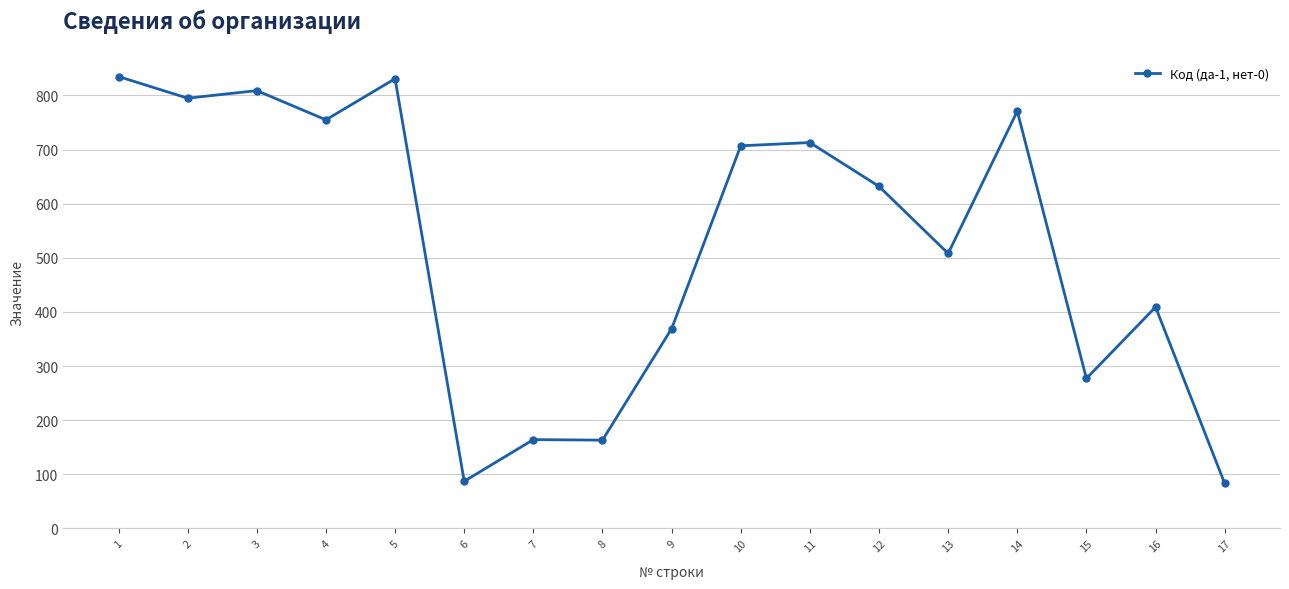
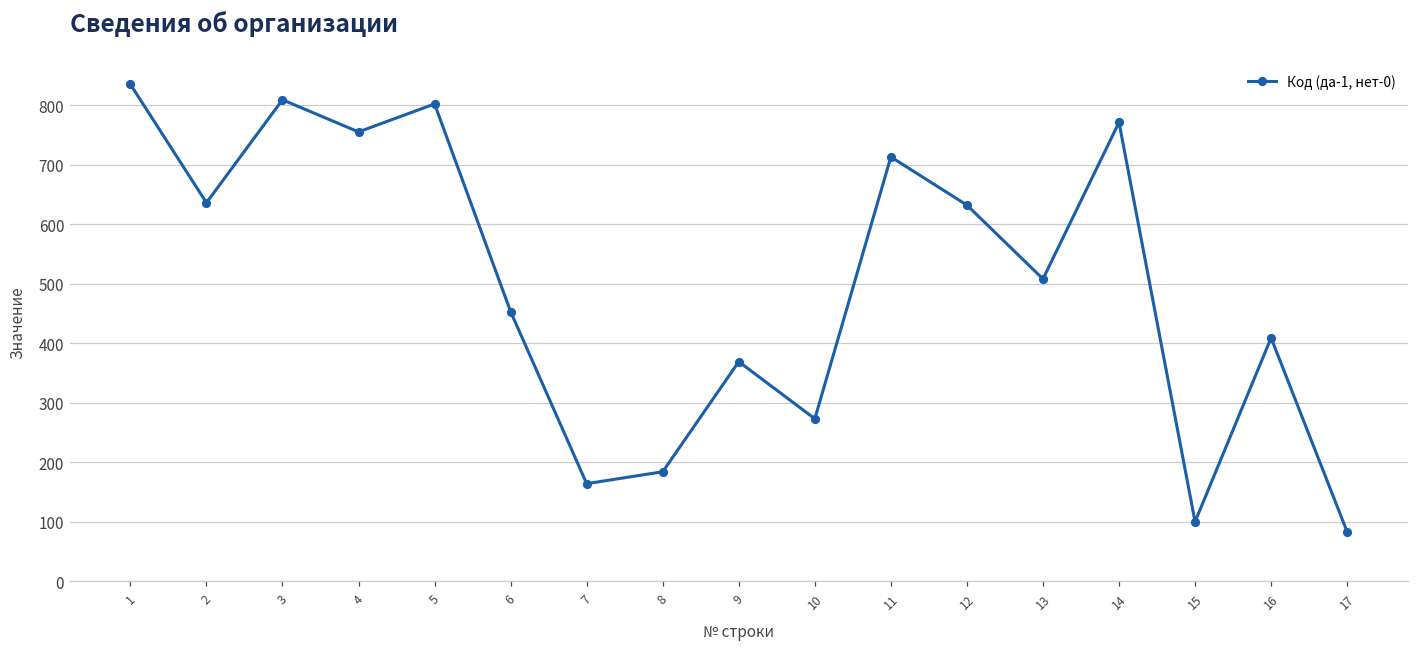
  {
    "1": 840,
-   "2": 800,
+   "2": 640,
    "3": 810,
    "4": 760,
-   "5": 830,
-   "6": 90,
+   "5": 800,
+   "6": 450,
    "7": 160,
-   "8": 160,
+   "8": 180,
    "9": 370,
-   "10": 710,
+   "10": 270,
    "11": 710,
    "12": 630,
    "13": 510,
    "14": 770,
-   "15": 280,
+   "15": 100,
    "16": 410,
    "17": 80
  }
